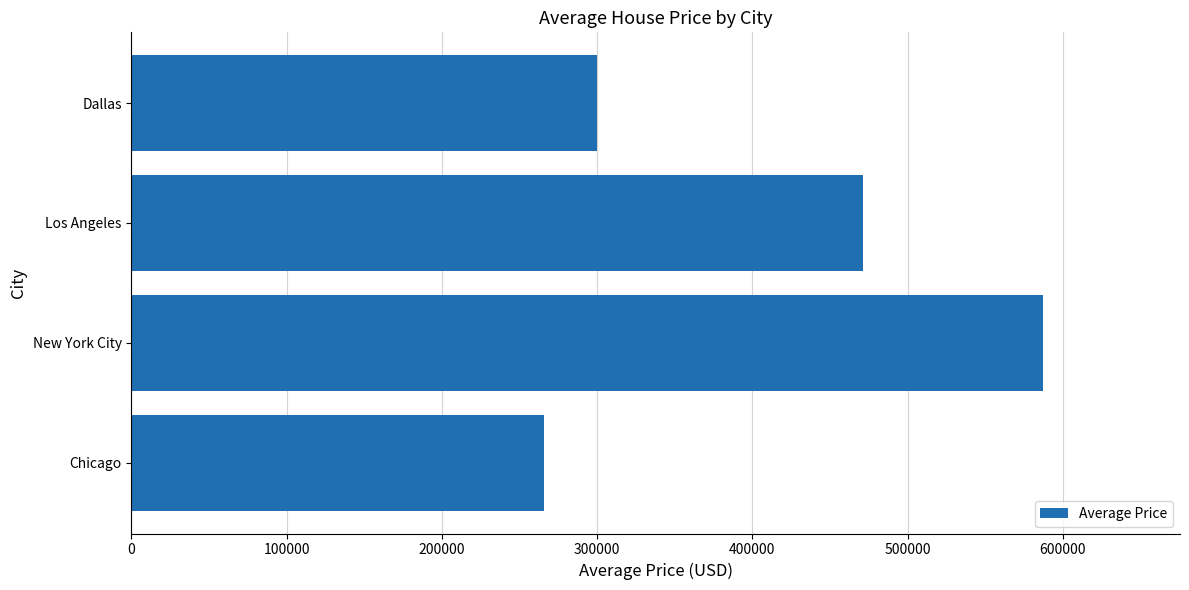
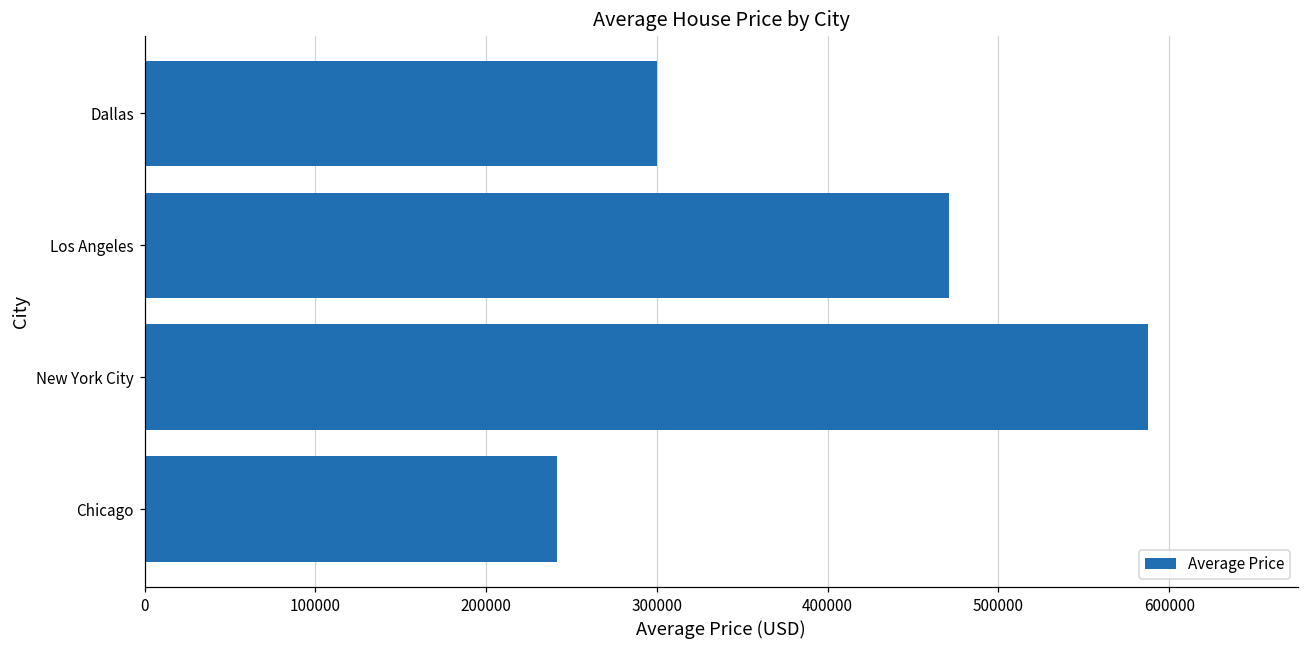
  {
    "Dallas": 300000,
    "Los Angeles": 471000,
    "New York City": 587000,
-   "Chicago": 266000
+   "Chicago": 242000
  }
